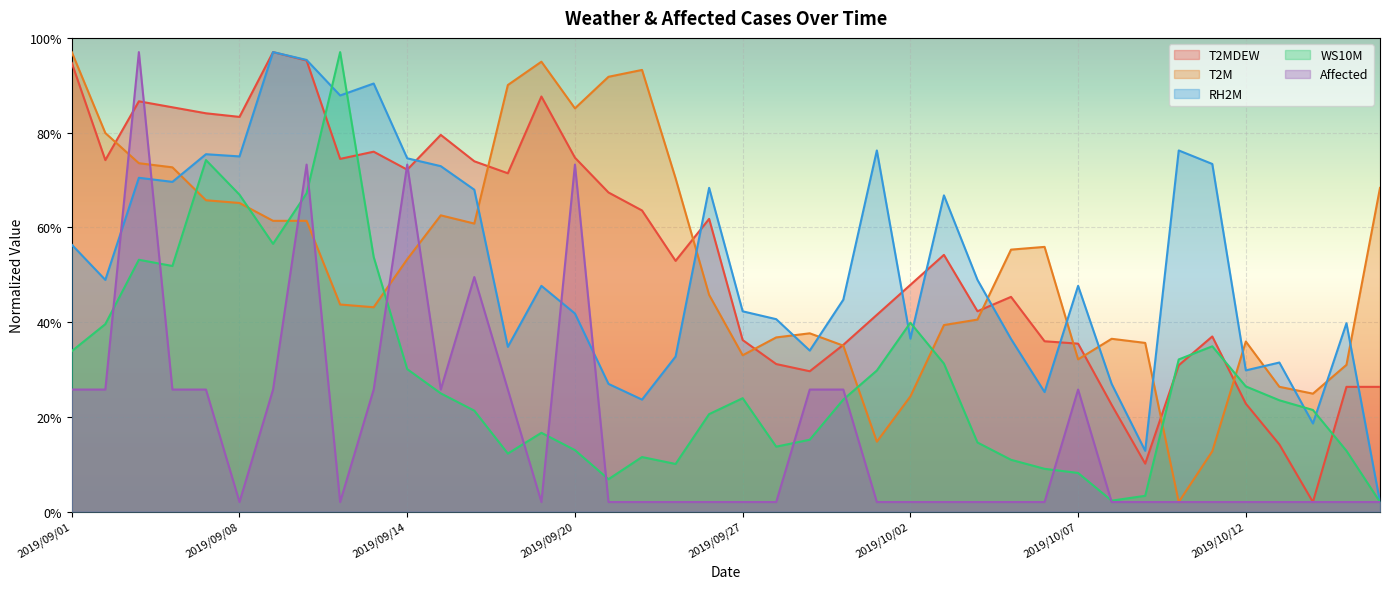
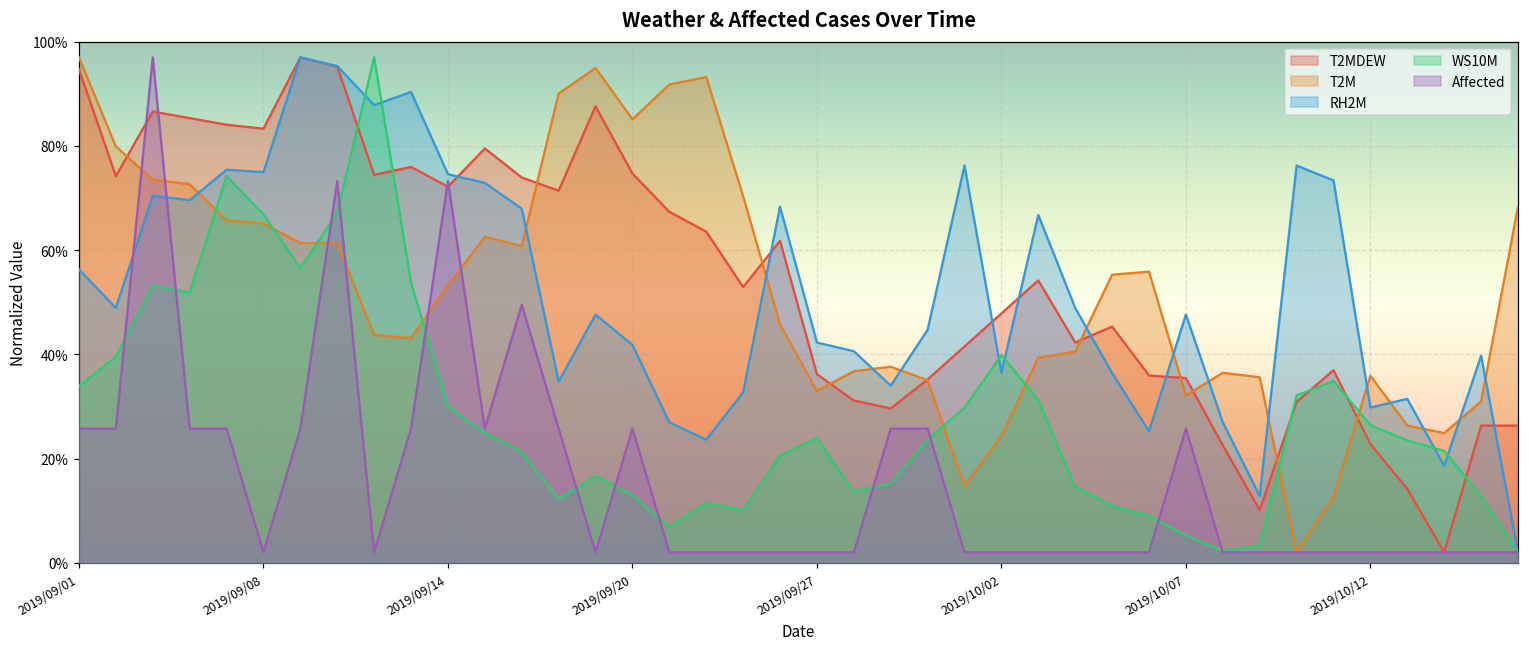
  {
    "RH2M": {
      "2019/09/01": "56%",
      "2019/09/08": "75%",
      "2019/09/14": "75%",
      "2019/09/20": "42%",
      "2019/09/27": "42%",
      "2019/10/02": "36%",
      "2019/10/07": "48%",
      "2019/10/12": "30%"
    },
    "WS10M": {
      "2019/09/01": "34%",
      "2019/09/08": "67%",
      "2019/09/14": "30%",
      "2019/09/20": "13%",
      "2019/09/27": "24%",
      "2019/10/02": "40%",
-     "2019/10/07": "8%",
+     "2019/10/07": "5%",
      "2019/10/12": "26%"
    },
    "Affected": {
      "2019/09/01": "26%",
      "2019/09/08": "2%",
      "2019/09/14": "73%",
-     "2019/09/20": "73%",
+     "2019/09/20": "26%",
      "2019/09/27": "2%",
      "2019/10/02": "2%",
      "2019/10/07": "26%",
      "2019/10/12": "2%"
    }
  }
